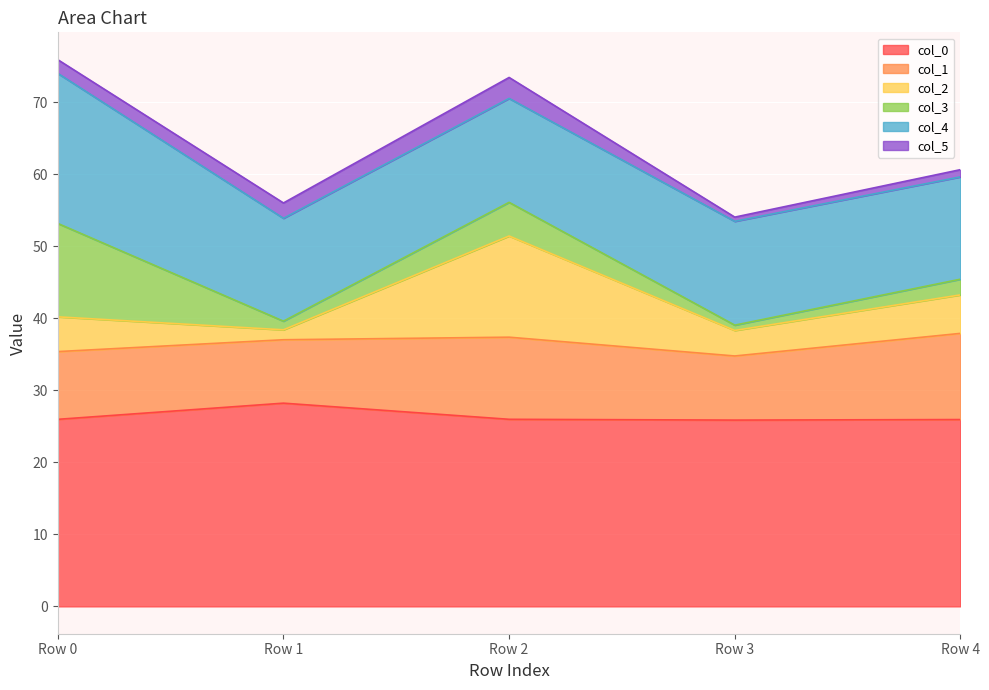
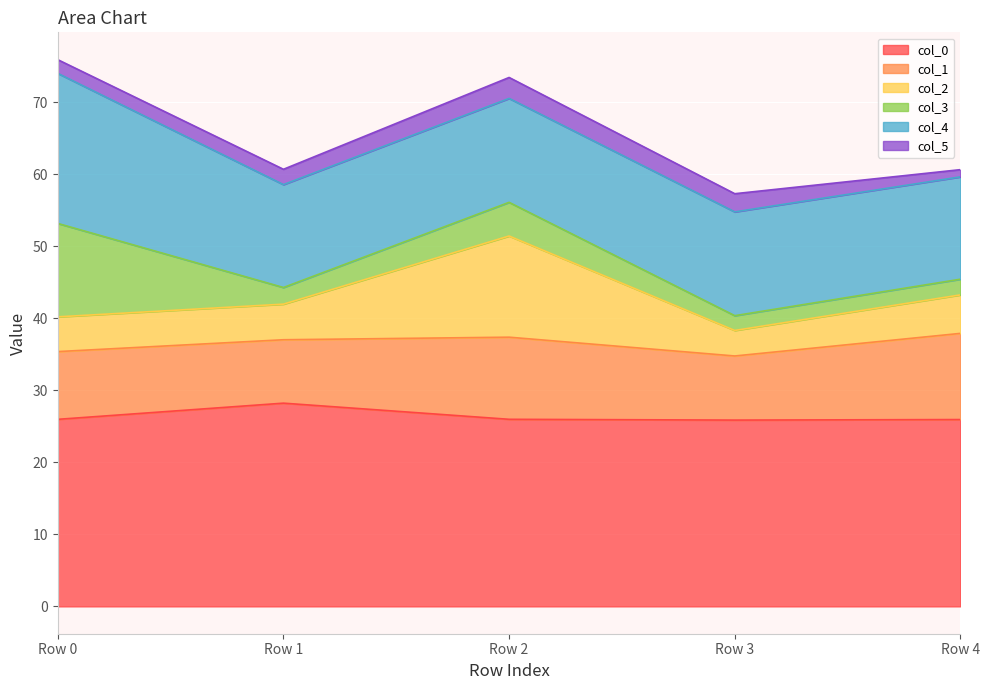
  {
    "col_0": {
      "Row 0": 26,
      "Row 1": 28,
      "Row 2": 26,
      "Row 3": 26,
      "Row 4": 26
    },
    "col_1": {
      "Row 0": 9,
      "Row 1": 9,
      "Row 2": 11,
      "Row 3": 9,
      "Row 4": 12
    },
    "col_2": {
      "Row 0": 5,
-     "Row 1": 1,
+     "Row 1": 5,
      "Row 2": 14,
      "Row 3": 4,
      "Row 4": 5
    },
    "col_3": {
      "Row 0": 13,
-     "Row 1": 1,
+     "Row 1": 2,
      "Row 2": 5,
-     "Row 3": 1,
+     "Row 3": 2,
      "Row 4": 2
    },
    "col_4": {
      "Row 0": 21,
      "Row 1": 14,
      "Row 2": 14,
      "Row 3": 14,
      "Row 4": 14
    },
    "col_5": {
      "Row 0": 2,
      "Row 1": 2,
      "Row 2": 3,
-     "Row 3": 1,
+     "Row 3": 3,
      "Row 4": 1
    }
  }
